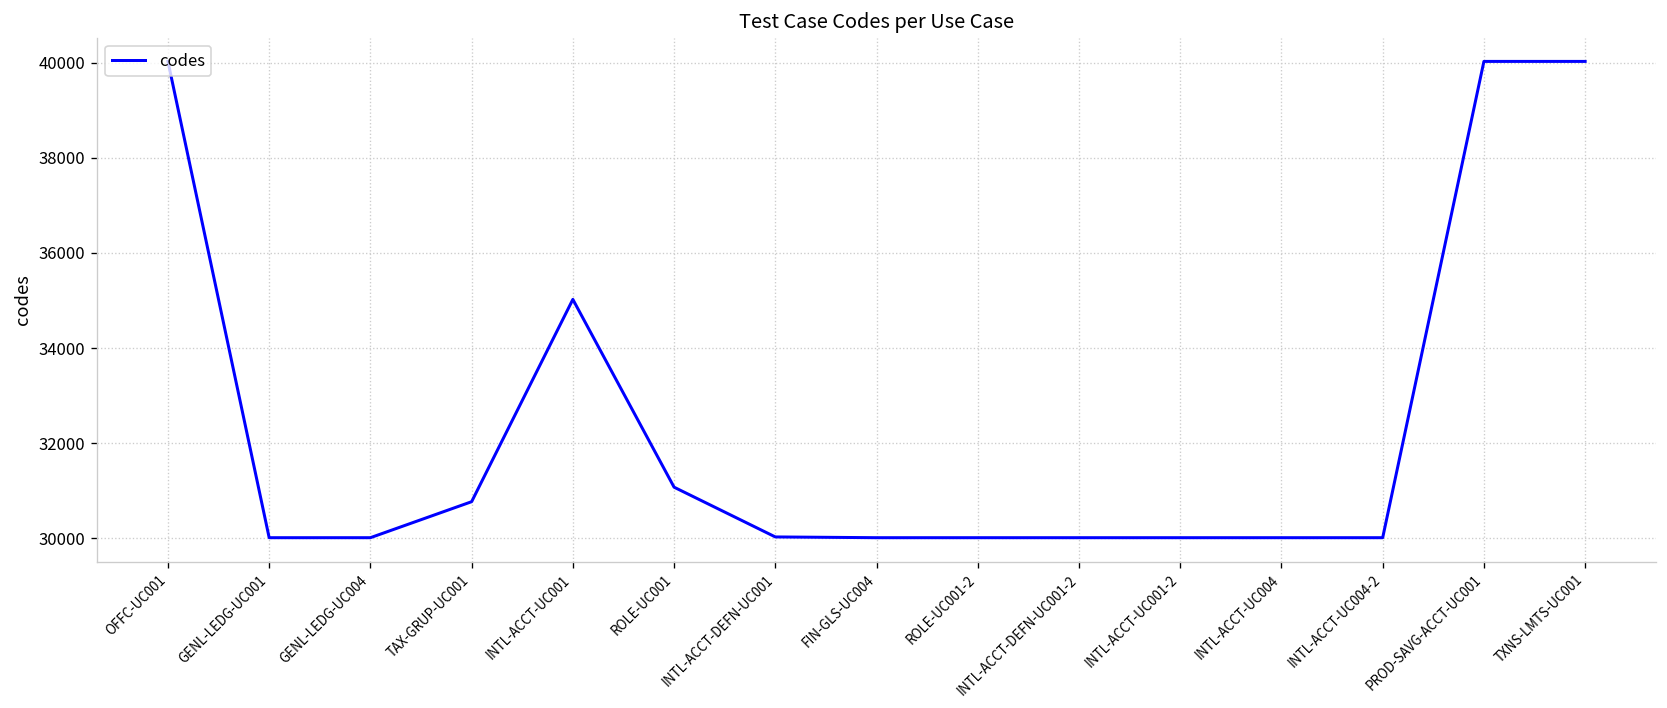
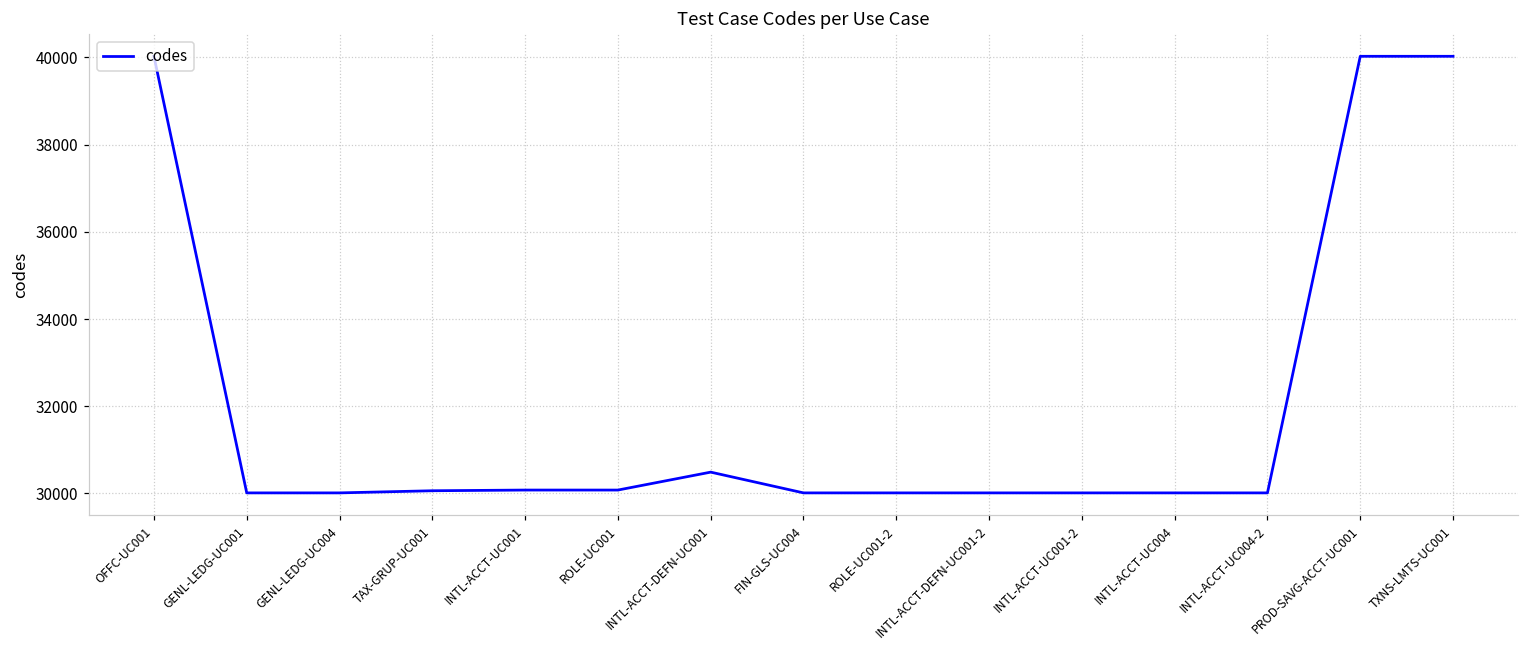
  {
    "GENL-LEDG-UC001": 30000,
    "GENL-LEDG-UC004": 30000,
-   "TAX-GRUP-UC001": 30800,
-   "INTL-ACCT-UC001": 35000,
-   "ROLE-UC001": 31100,
-   "INTL-ACCT-DEFN-UC001": 30000,
+   "TAX-GRUP-UC001": 30100,
+   "INTL-ACCT-UC001": 30100,
+   "ROLE-UC001": 30100,
+   "INTL-ACCT-DEFN-UC001": 30500,
    "FIN-GLS-UC004": 30000,
    "ROLE-UC001-2": 30000,
    "INTL-ACCT-DEFN-UC001-2": 30000,
    "INTL-ACCT-UC001-2": 30000,
    "INTL-ACCT-UC004": 30000,
    "INTL-ACCT-UC004-2": 30000,
    "PROD-SAVG-ACCT-UC001": 40000,
    "TXNS-LMTS-UC001": 40000
  }
